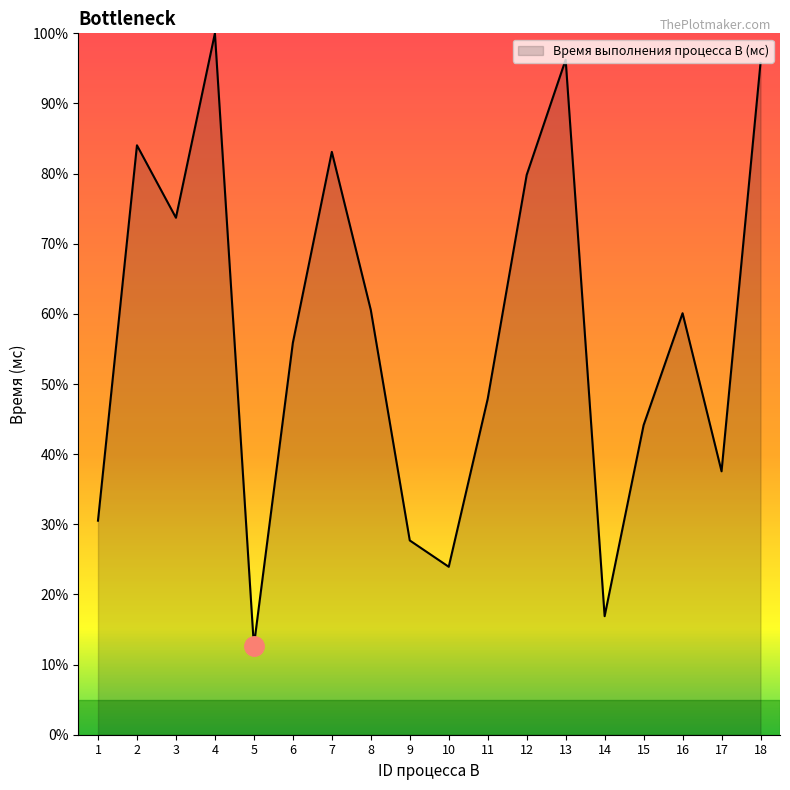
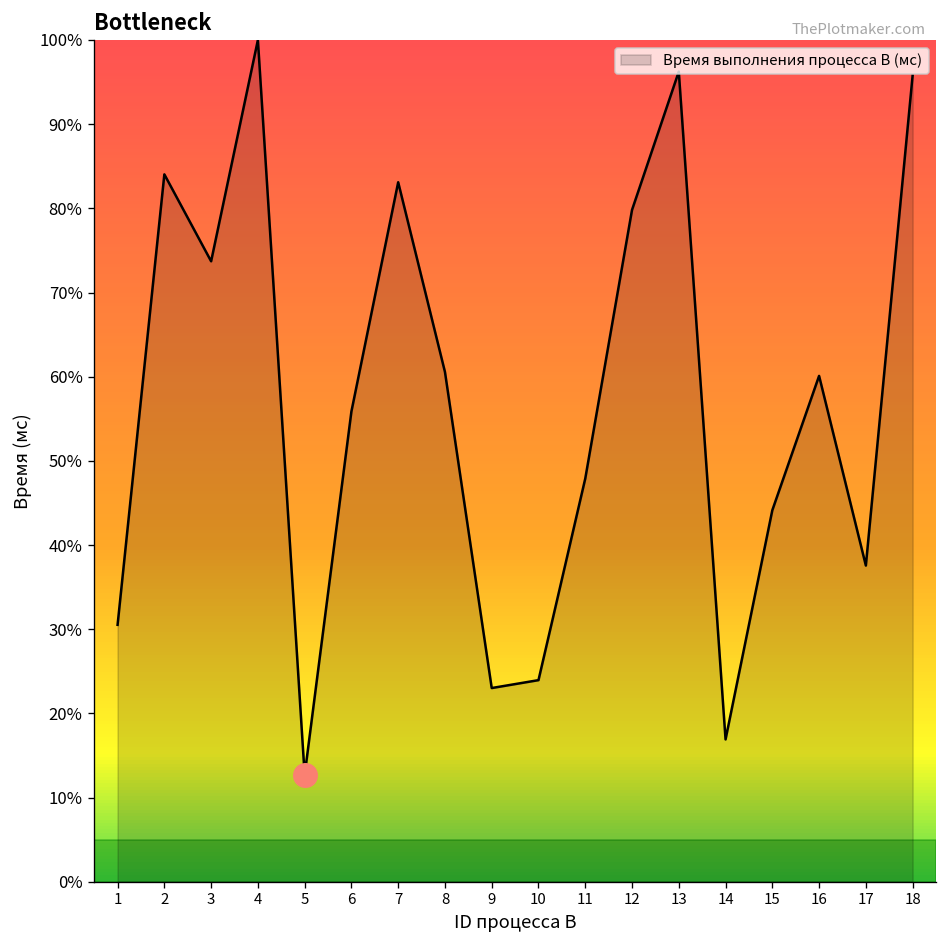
  {
    "Время выполнения процесса B (мс)": {
      "1": "31%",
      "2": "84%",
      "3": "74%",
      "4": "100%",
      "6": "56%",
      "7": "83%",
      "8": "61%",
-     "9": "28%",
+     "9": "23%",
      "10": "24%",
      "11": "48%",
      "12": "80%",
      "14": "17%",
      "15": "44%",
      "16": "60%",
      "17": "38%",
      "18": "96%"
    }
  }
